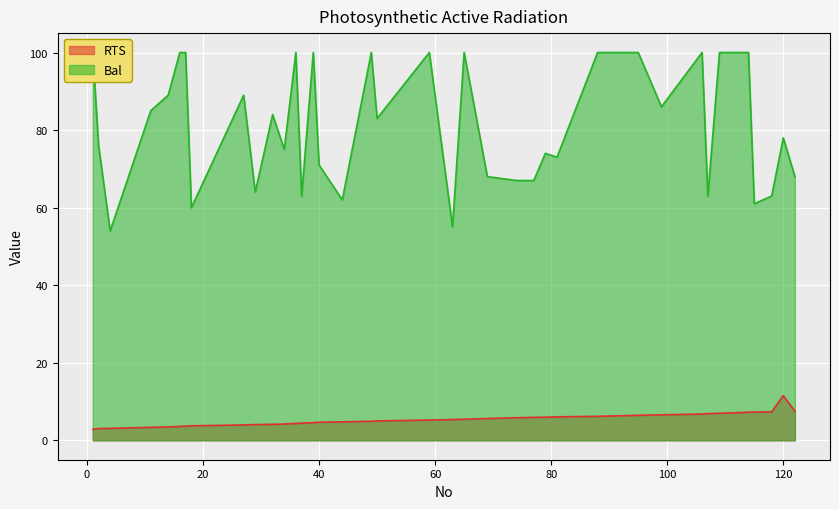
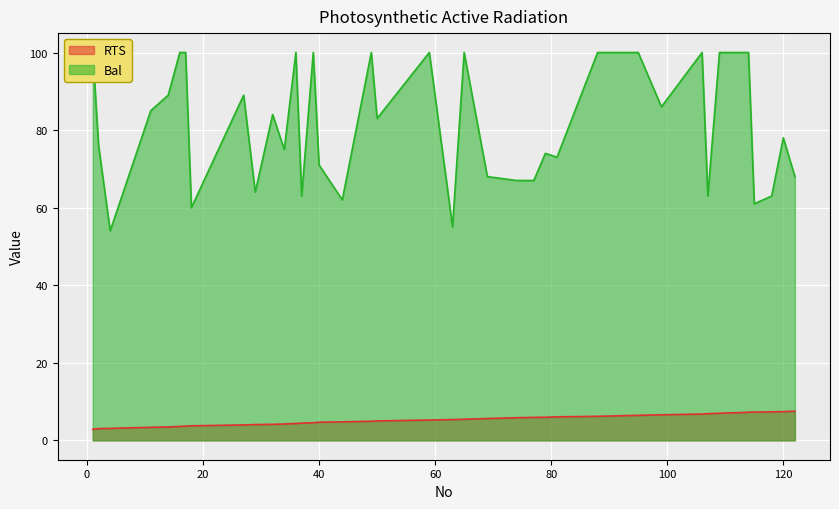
  {
    "RTS": {
      "40": 5,
-     "120": 12
+     "120": 7
    },
    "Bal": {
      "40": 71,
      "120": 78
    }
  }
